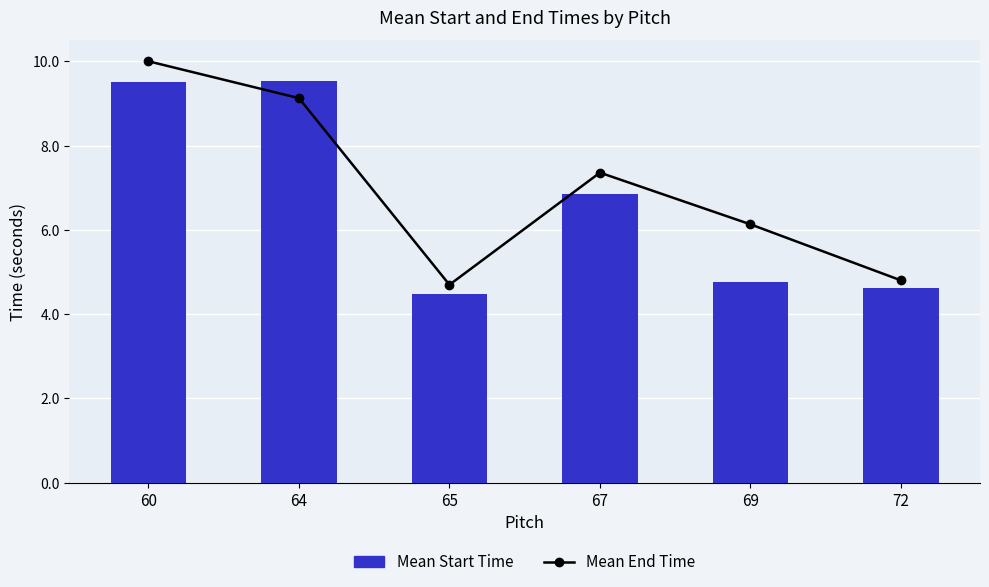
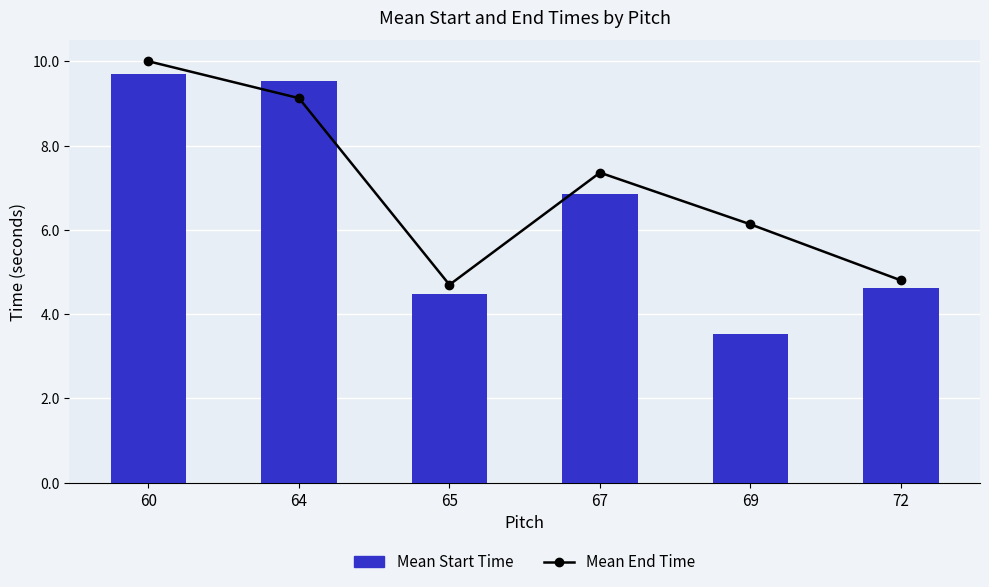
  {
    "Mean Start Time": {
-     "60": 9.5,
+     "60": 9.7,
      "64": 9.5,
      "65": 4.5,
      "67": 6.9,
-     "69": 4.8,
+     "69": 3.5,
      "72": 4.6
    },
    "Mean End Time": {
      "60": 10.0,
      "64": 9.1,
      "65": 4.7,
      "67": 7.4,
      "69": 6.1,
      "72": 4.8
    }
  }
